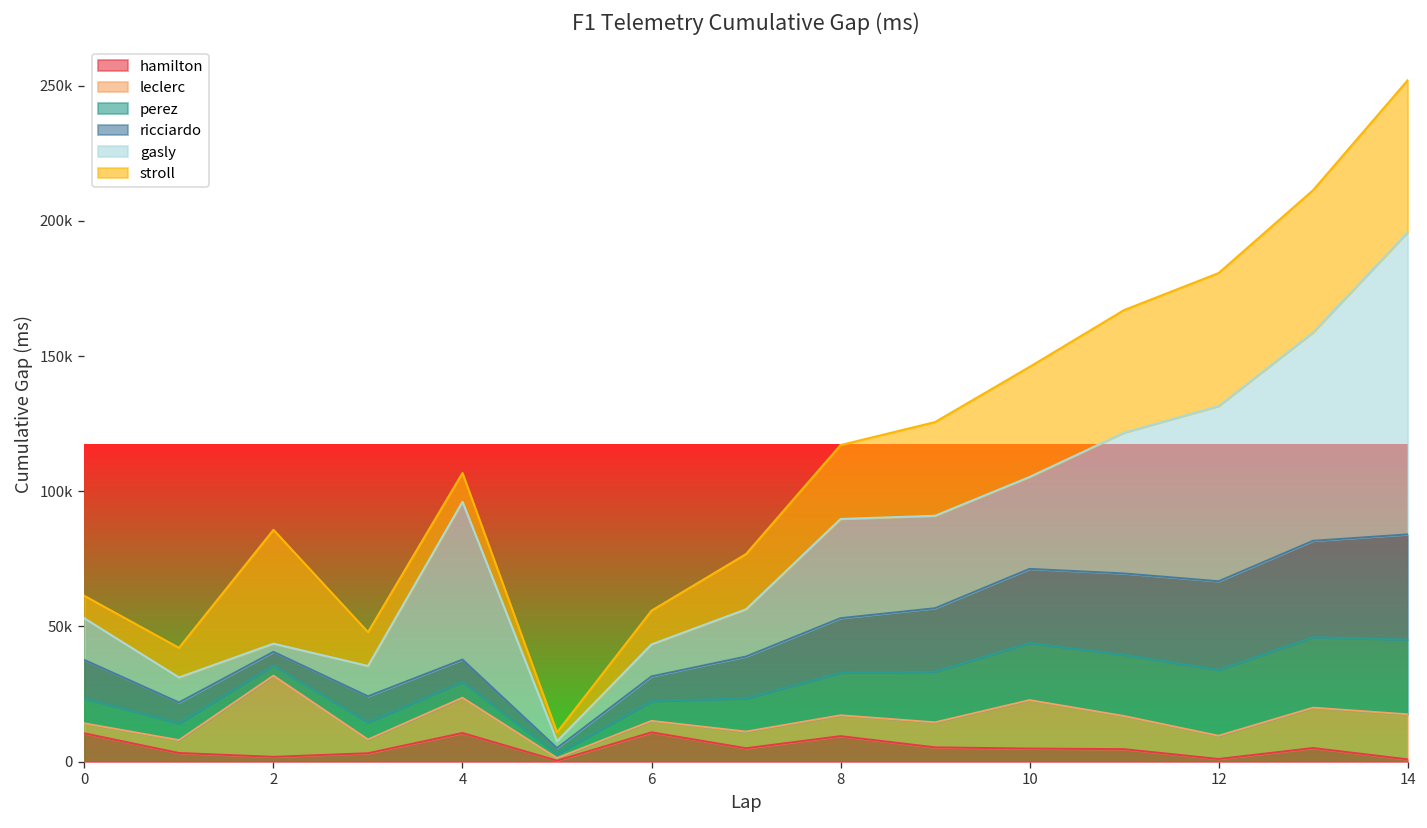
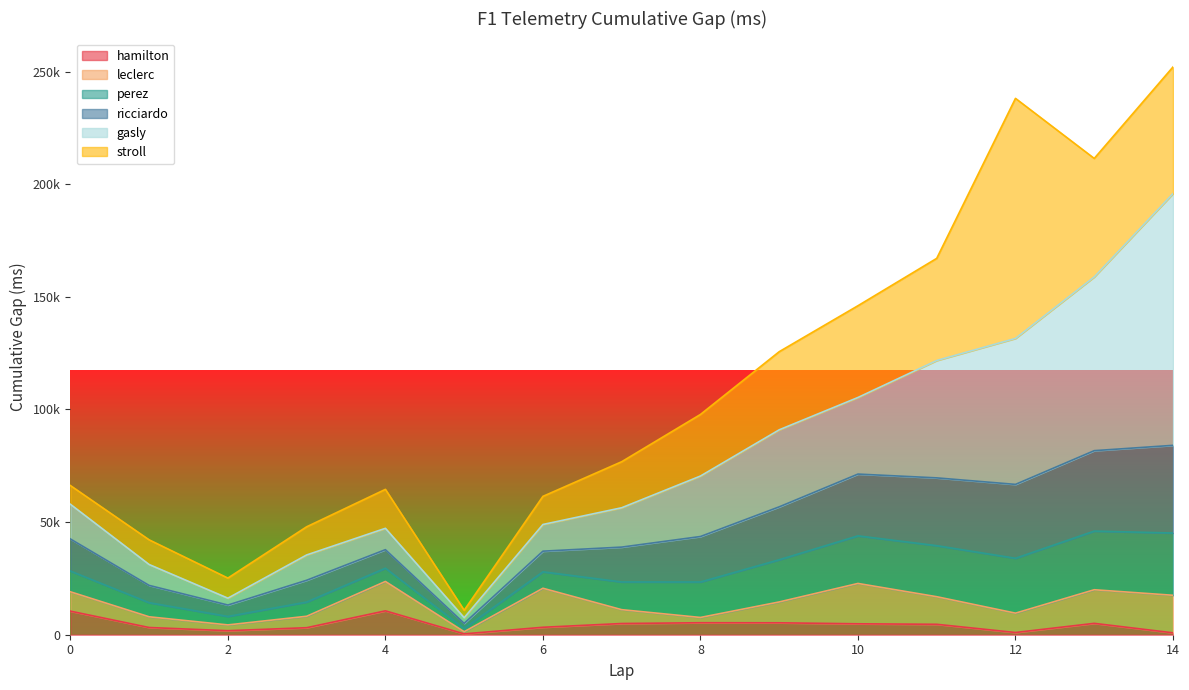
  {
    "hamilton": {
      "0": 10000,
      "2": 2000,
      "4": 11000,
-     "6": 11000,
-     "8": 9000,
+     "6": 3000,
+     "8": 5000,
      "10": 5000,
      "12": 1000,
      "14": 1000
    },
    "leclerc": {
-     "0": 4000,
-     "2": 30000,
+     "0": 9000,
+     "2": 3000,
      "4": 13000,
-     "6": 4000,
-     "8": 8000,
+     "6": 17000,
+     "8": 2000,
      "10": 18000,
      "12": 9000,
      "14": 17000
    },
    "gasly": {
      "0": 15000,
      "2": 3000,
-     "4": 58000,
+     "4": 9000,
      "6": 12000,
-     "8": 37000,
+     "8": 27000,
      "10": 34000,
      "12": 65000,
      "14": 112000
    },
    "stroll": {
      "0": 8000,
-     "2": 42000,
-     "4": 11000,
+     "2": 9000,
+     "4": 17000,
      "6": 12000,
      "8": 27000,
      "10": 41000,
-     "12": 49000,
+     "12": 107000,
      "14": 56000
    }
  }
